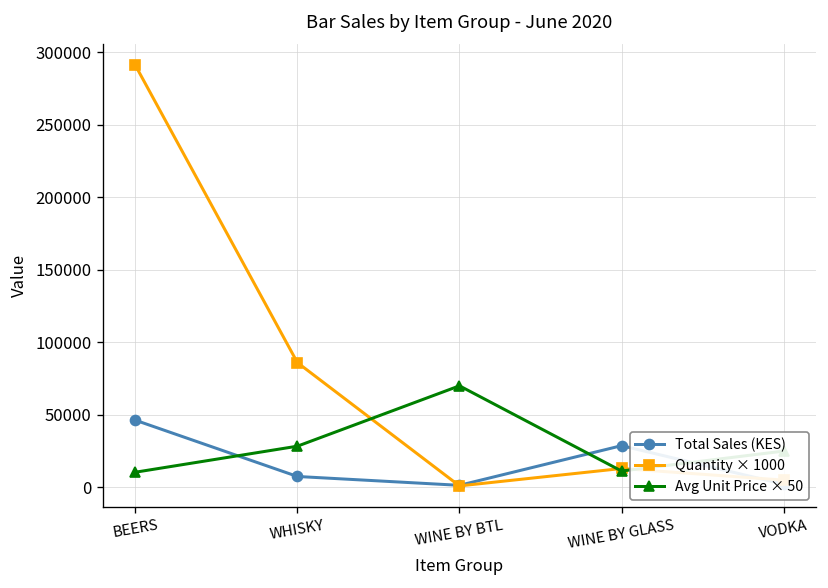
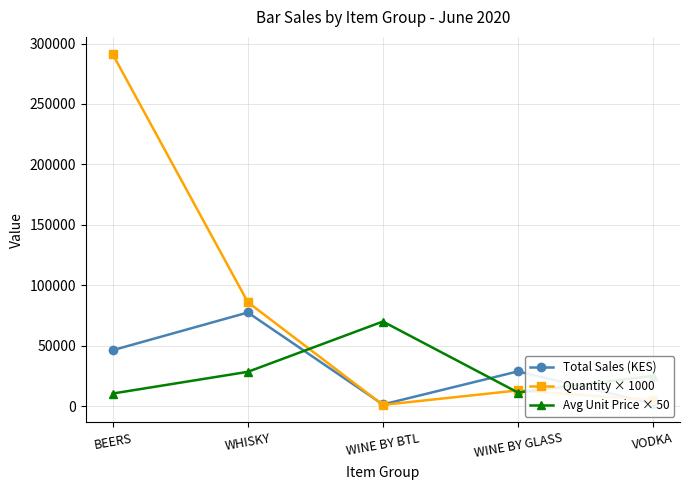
  {
    "Total Sales (KES)": {
      "BEERS": 46000,
-     "WHISKY": 8000,
+     "WHISKY": 77000,
      "WINE BY GLASS": 29000
    },
    "Quantity × 1000": {
      "BEERS": 291000,
      "WHISKY": 86000
    },
    "Avg Unit Price × 50": {
      "BEERS": 10000,
      "WHISKY": 28000,
      "WINE BY BTL": 70000
    }
  }
